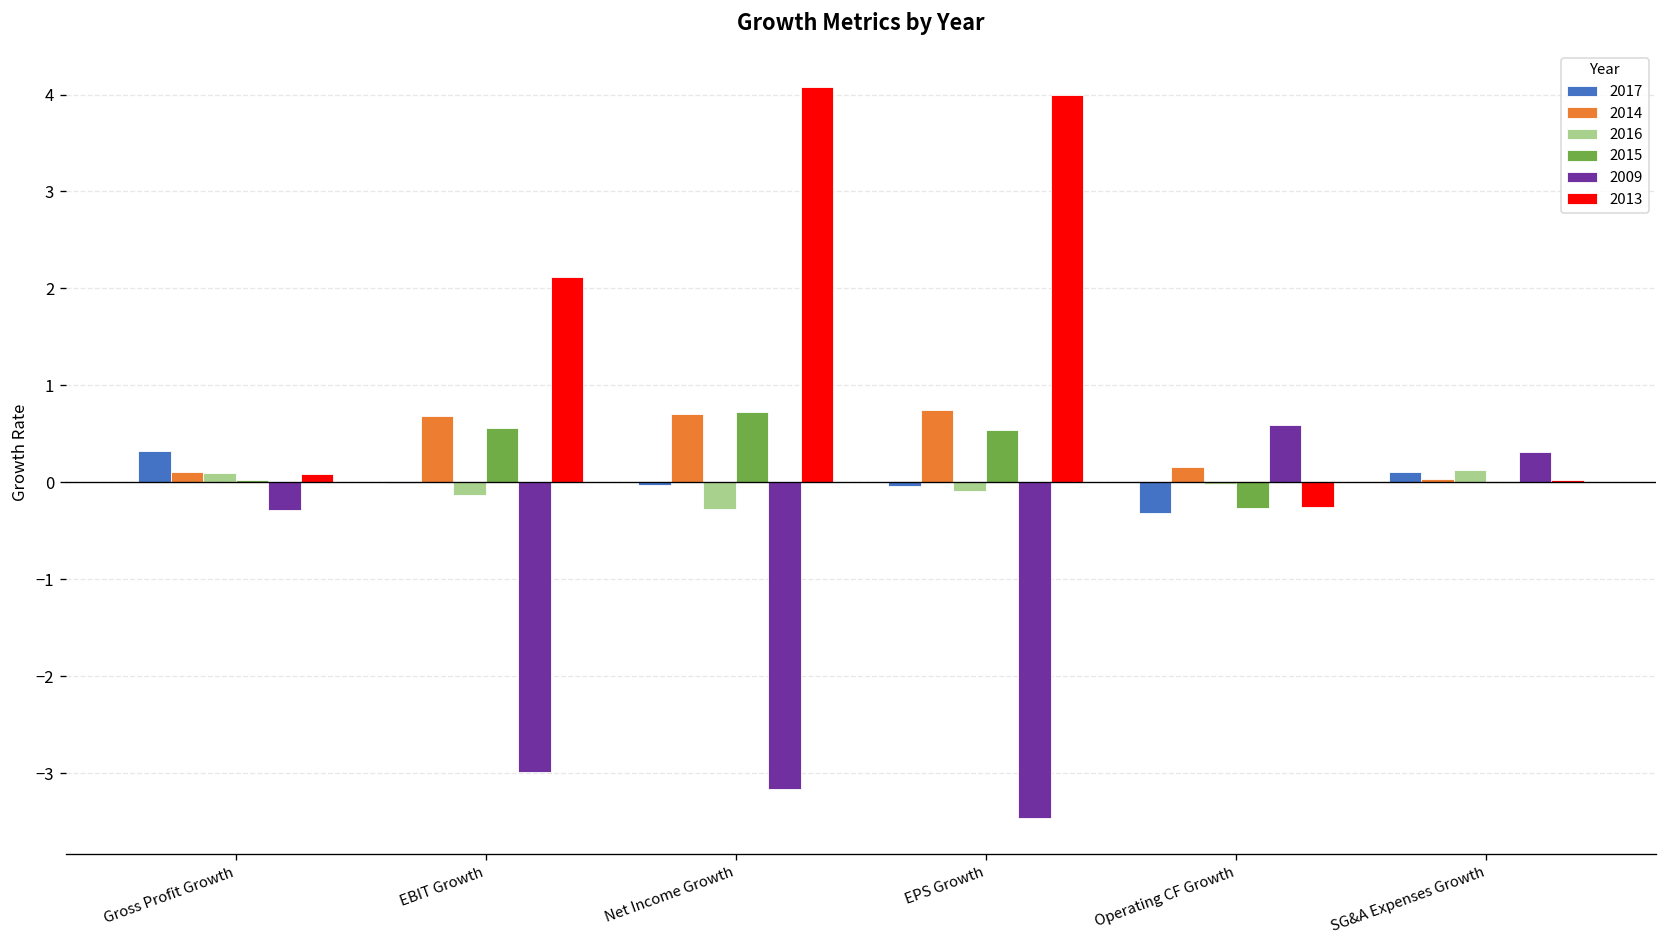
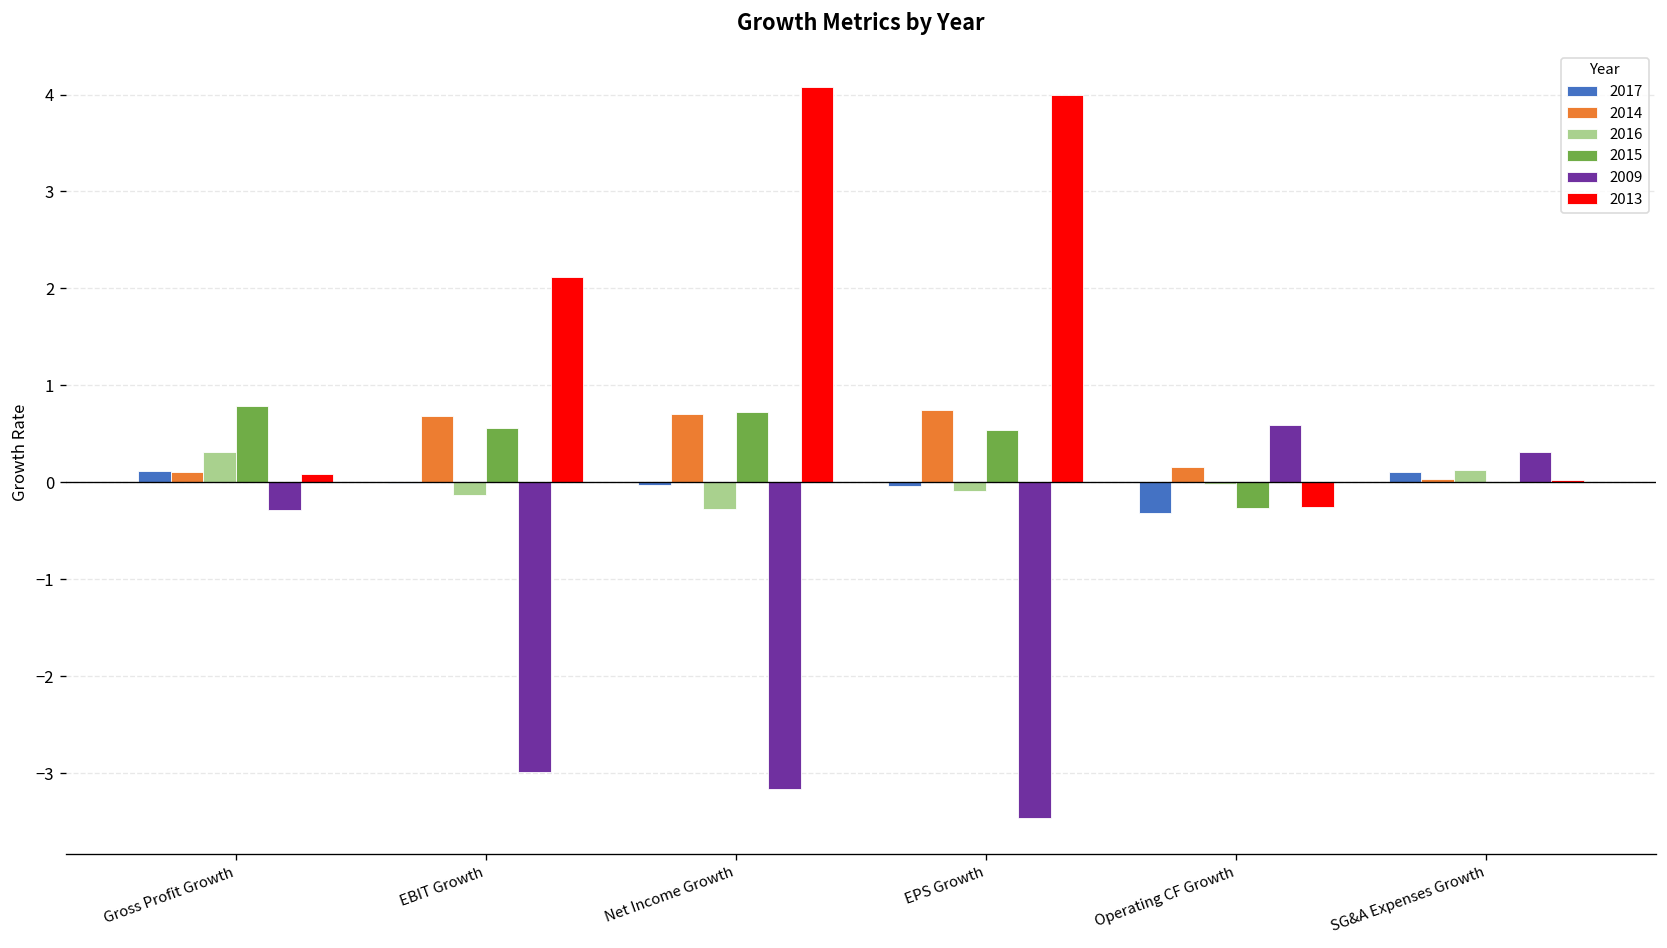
  {
    "2017": {
-     "Gross Profit Growth": 0.3,
+     "Gross Profit Growth": 0.1,
      "EPS Growth": 0.0,
      "Operating CF Growth": -0.3,
      "SG&A Expenses Growth": 0.1
    },
    "2014": {
      "Gross Profit Growth": 0.1,
      "EBIT Growth": 0.7,
      "Net Income Growth": 0.7,
      "EPS Growth": 0.8,
      "Operating CF Growth": 0.2,
      "SG&A Expenses Growth": 0.0
    },
    "2016": {
-     "Gross Profit Growth": 0.1,
+     "Gross Profit Growth": 0.3,
      "EBIT Growth": -0.1,
      "Net Income Growth": -0.3,
      "EPS Growth": -0.1,
      "SG&A Expenses Growth": 0.1
    },
    "2015": {
-     "Gross Profit Growth": 0.0,
+     "Gross Profit Growth": 0.8,
      "EBIT Growth": 0.6,
      "Net Income Growth": 0.7,
      "EPS Growth": 0.5,
      "Operating CF Growth": -0.3
    },
    "2009": {
      "Gross Profit Growth": -0.3,
      "EBIT Growth": -3.0,
      "Net Income Growth": -3.2,
      "EPS Growth": -3.5,
      "Operating CF Growth": 0.6,
      "SG&A Expenses Growth": 0.3
    },
    "2013": {
      "Gross Profit Growth": 0.1,
      "EBIT Growth": 2.1,
      "Net Income Growth": 4.1,
      "EPS Growth": 4.0,
      "Operating CF Growth": -0.3
    }
  }
